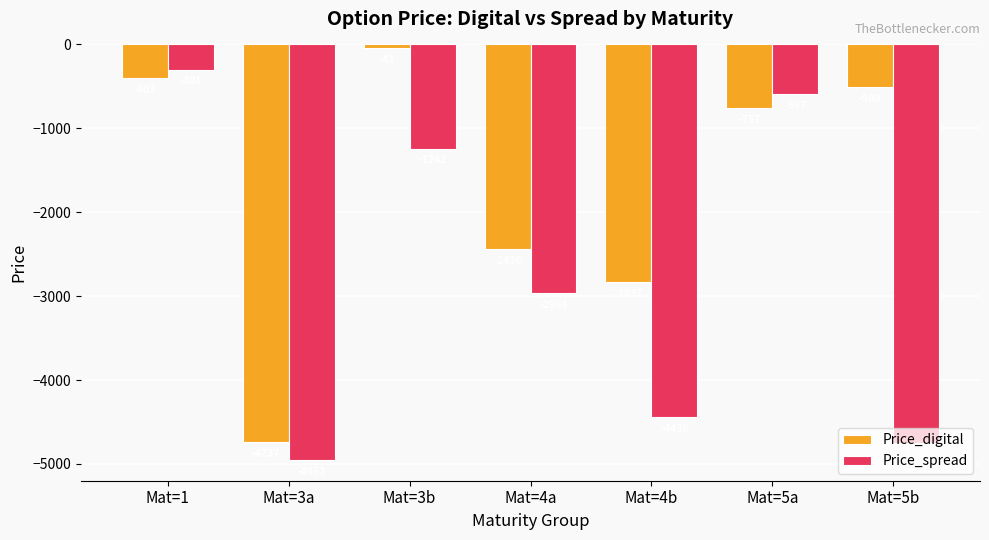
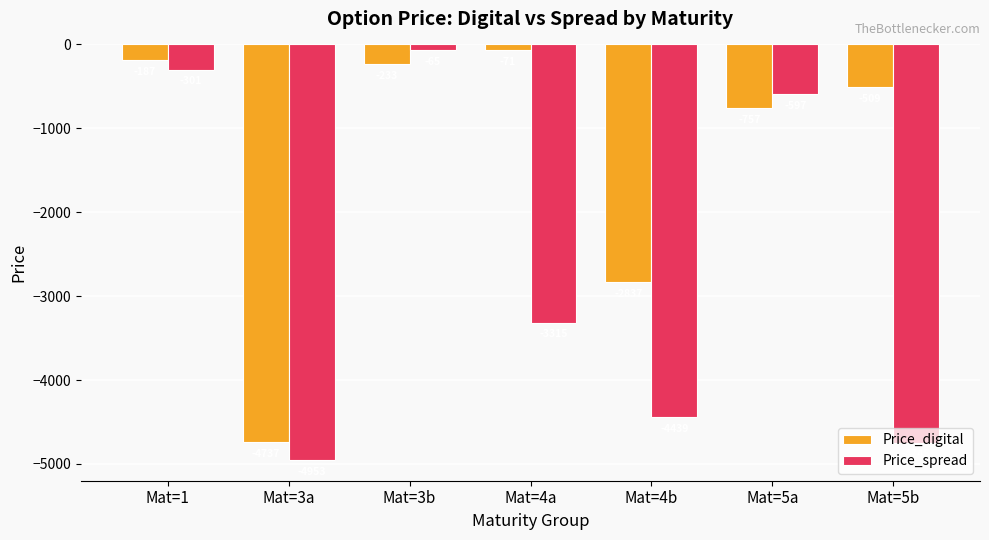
  {
    "Price_digital": {
-     "Mat=1": -400,
+     "Mat=1": -200,
      "Mat=3a": -4700,
-     "Mat=3b": 0,
-     "Mat=4a": -2400,
+     "Mat=3b": -200,
+     "Mat=4a": -100,
      "Mat=4b": -2800,
      "Mat=5a": -800,
      "Mat=5b": -500
    },
    "Price_spread": {
      "Mat=1": -300,
      "Mat=3a": -5000,
-     "Mat=3b": -1200,
-     "Mat=4a": -3000,
+     "Mat=3b": -100,
+     "Mat=4a": -3300,
      "Mat=4b": -4400,
      "Mat=5a": -600
    }
  }
